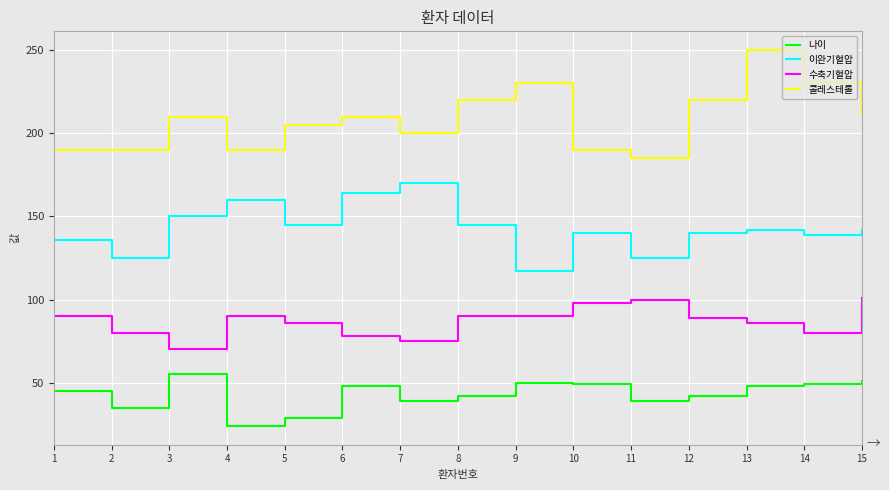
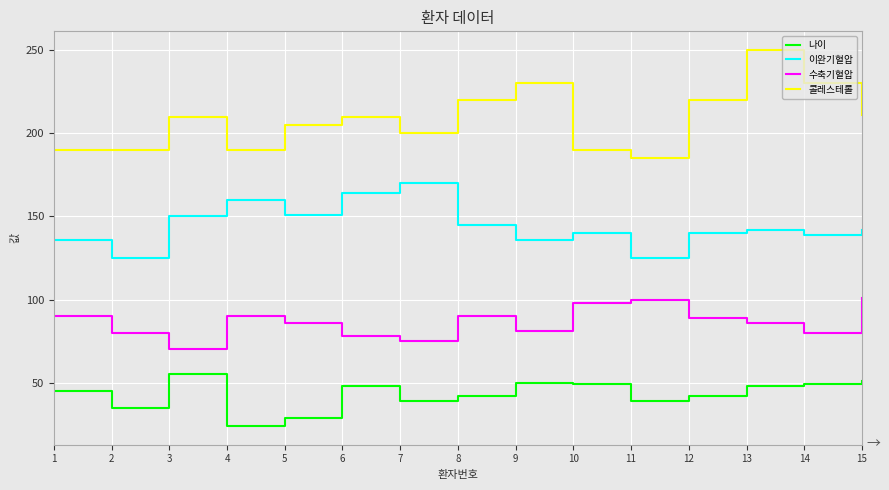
  {
    "나이": {
      "1": 45,
      "2": 35,
      "3": 55,
      "4": 24,
      "5": 29,
      "6": 48,
      "7": 39,
      "8": 42,
      "9": 50,
      "10": 49,
      "11": 39,
      "12": 42,
      "13": 48,
      "14": 49,
      "15": 51
    },
    "이완기혈압": {
      "1": 136,
      "2": 125,
      "3": 150,
      "4": 160,
-     "5": 145,
+     "5": 151,
      "6": 164,
      "7": 170,
      "8": 145,
-     "9": 117,
+     "9": 136,
      "10": 140,
      "11": 125,
      "12": 140,
      "13": 142,
      "14": 139,
      "15": 142
    },
    "수축기혈압": {
      "1": 90,
      "2": 80,
      "3": 70,
      "4": 90,
      "5": 86,
      "6": 78,
      "7": 75,
      "8": 90,
-     "9": 90,
+     "9": 81,
      "10": 98,
      "11": 100,
      "12": 89,
      "13": 86,
      "14": 80,
      "15": 101
    },
    "콜레스테롤": {
      "1": 190,
      "2": 190,
      "3": 210,
      "4": 190,
      "5": 205,
      "6": 210,
      "7": 200,
      "8": 220,
      "9": 230,
      "10": 190,
      "11": 185,
      "12": 220,
      "13": 250,
      "15": 211
    }
  }
